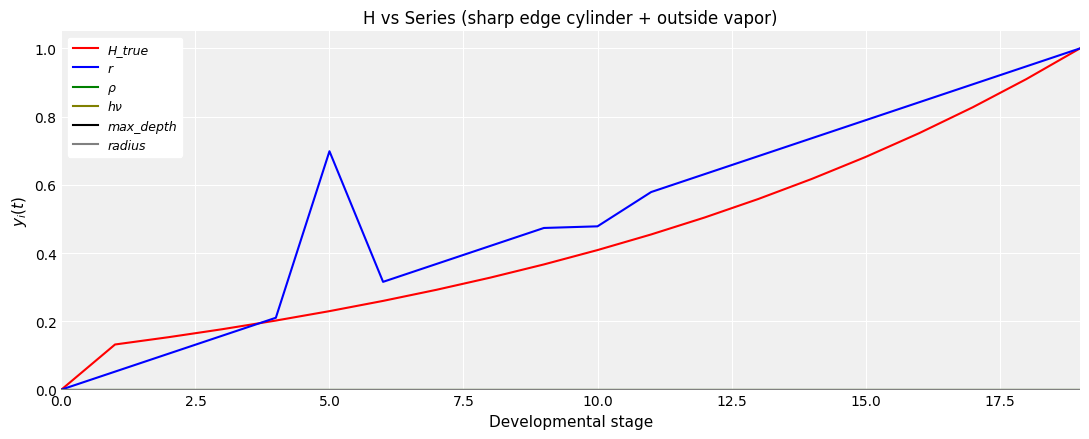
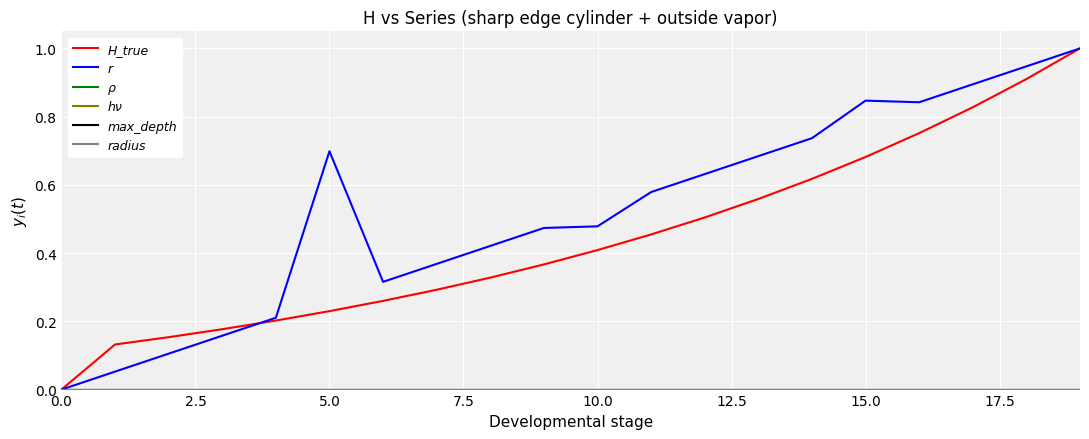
  {
    "H_true": {
      "5.0": 0.23,
      "10.0": 0.41,
      "15.0": 0.68
    },
    "r": {
      "5.0": 0.70,
      "10.0": 0.48,
-     "15.0": 0.79
+     "15.0": 0.85
    },
    "radius": {
      "5.0": 0.00,
      "10.0": 0.00,
      "15.0": 0.00
    }
  }
